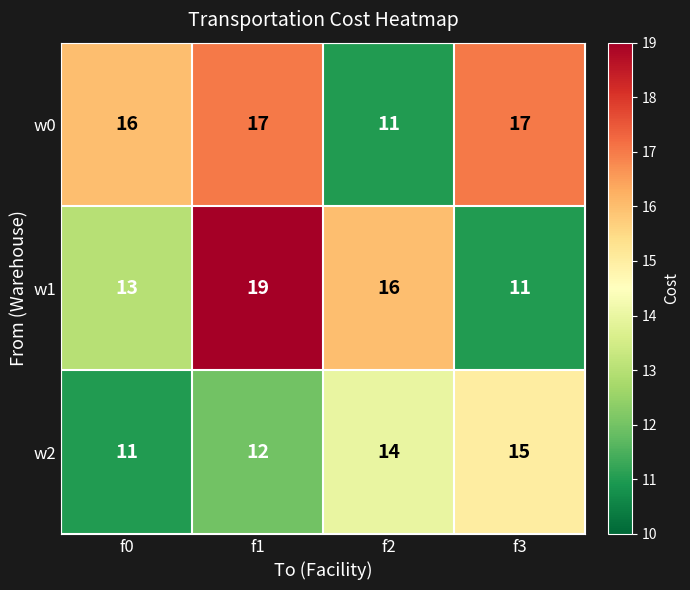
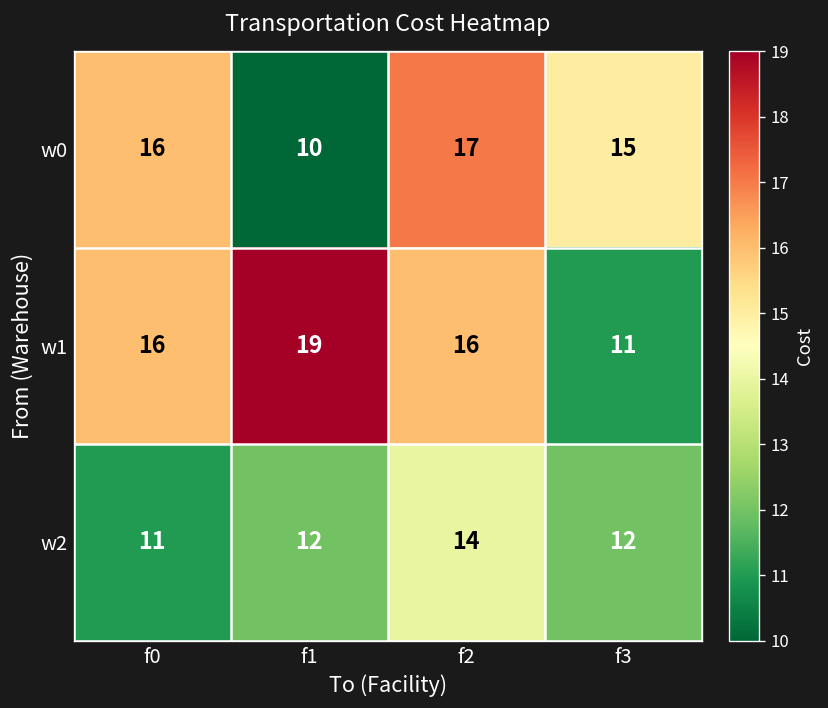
  {
    "w0": {
      "f0": 16,
-     "f1": 17,
-     "f2": 11,
-     "f3": 17
+     "f1": 10,
+     "f2": 17,
+     "f3": 15
    },
    "w1": {
-     "f0": 13,
+     "f0": 16,
      "f1": 19,
      "f2": 16,
      "f3": 11
    },
    "w2": {
      "f0": 11,
      "f1": 12,
      "f2": 14,
-     "f3": 15
+     "f3": 12
    }
  }
